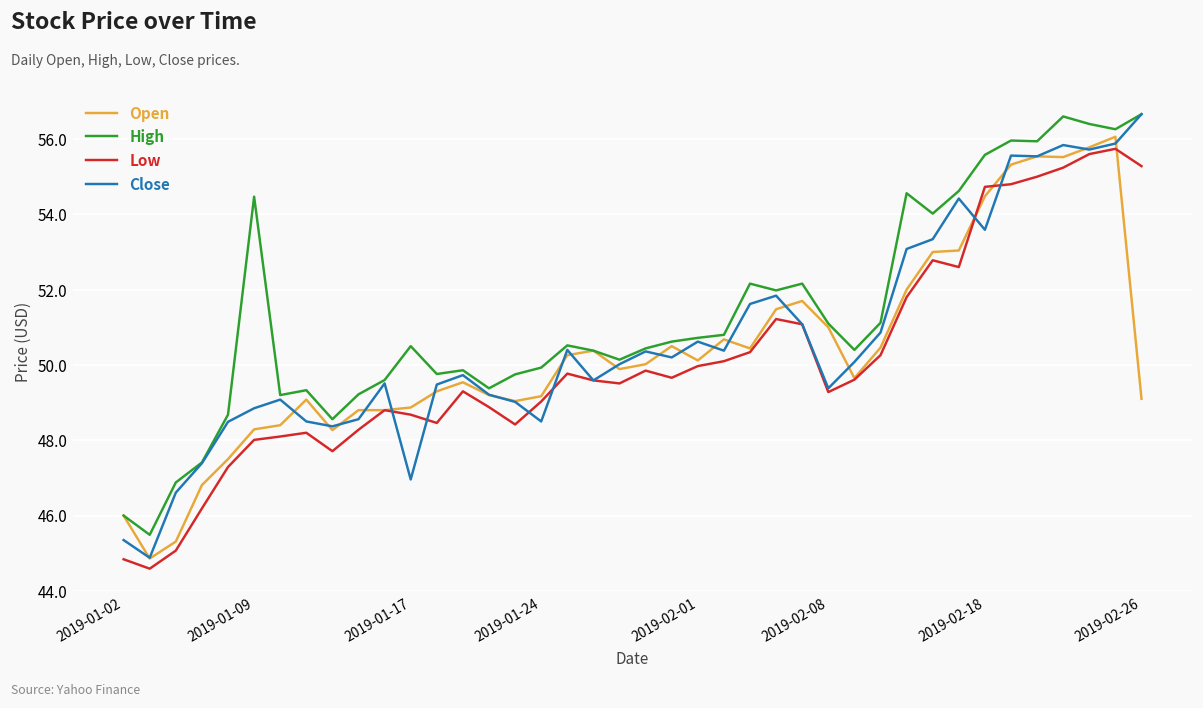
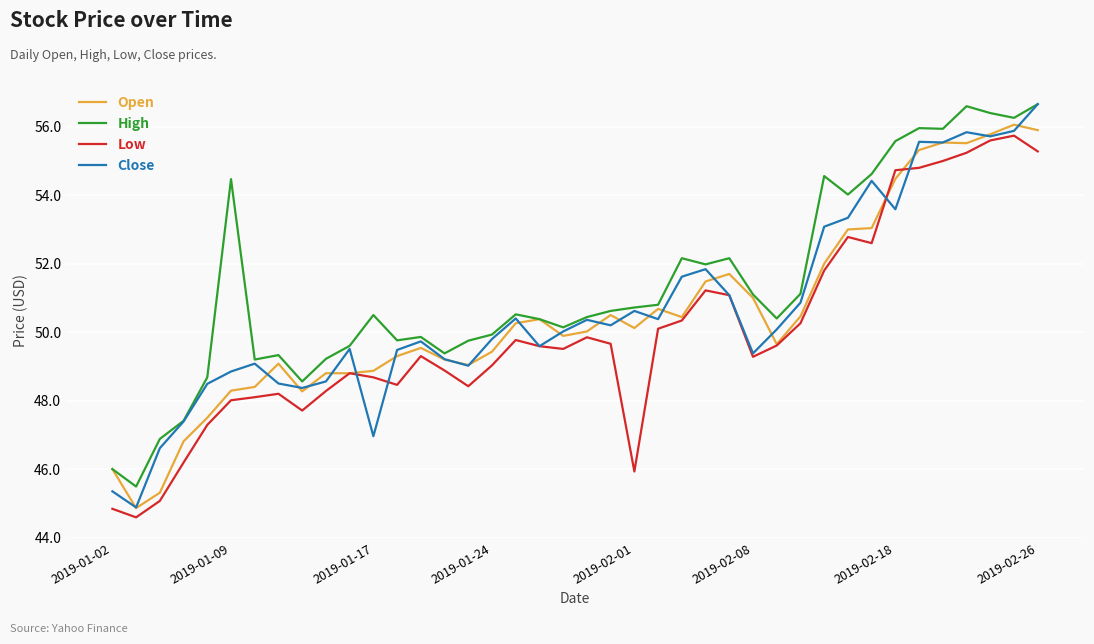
  {
    "Open": {
      "2019-01-09": 48.3,
      "2019-01-17": 48.9,
-     "2019-01-24": 49.2,
+     "2019-01-24": 49.4,
      "2019-02-01": 50.1,
      "2019-02-08": 51.0,
      "2019-02-18": 54.5,
-     "2019-02-26": 49.1
+     "2019-02-26": 55.9
    },
    "High": {
      "2019-01-09": 54.5,
      "2019-01-17": 50.5,
      "2019-01-24": 49.9,
      "2019-02-01": 50.7,
      "2019-02-08": 51.1,
      "2019-02-18": 55.6
    },
    "Low": {
      "2019-01-02": 44.8,
      "2019-01-09": 48.0,
      "2019-01-17": 48.7,
      "2019-01-24": 49.0,
-     "2019-02-01": 50.0,
+     "2019-02-01": 45.9,
      "2019-02-08": 49.3,
      "2019-02-18": 54.7,
      "2019-02-26": 55.3
    },
    "Close": {
      "2019-01-02": 45.4,
      "2019-01-09": 48.9,
      "2019-01-17": 47.0,
-     "2019-01-24": 48.5,
+     "2019-01-24": 49.8,
      "2019-02-01": 50.6,
      "2019-02-08": 49.4,
      "2019-02-18": 53.6
    }
  }
